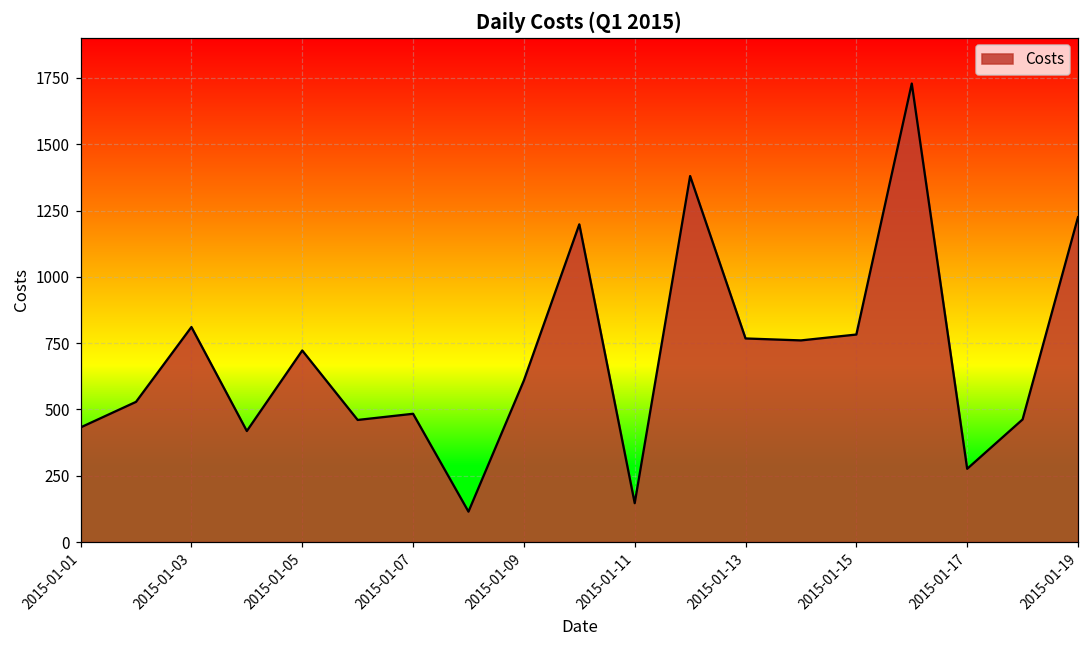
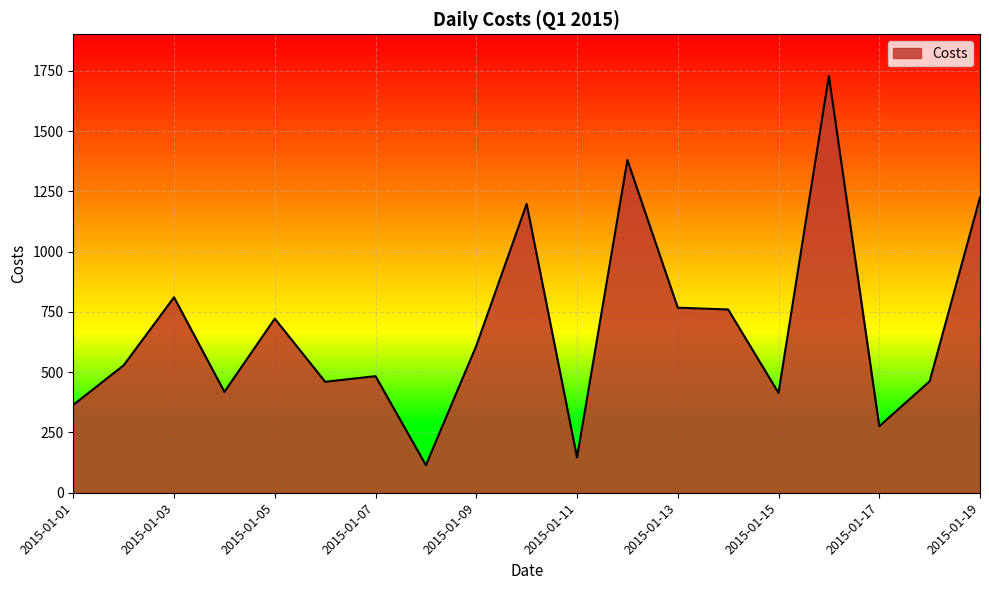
  {
-   "2015-01-01": 430,
+   "2015-01-01": 360,
    "2015-01-03": 810,
    "2015-01-05": 720,
    "2015-01-07": 480,
    "2015-01-09": 610,
    "2015-01-11": 150,
    "2015-01-13": 770,
-   "2015-01-15": 780,
+   "2015-01-15": 410,
    "2015-01-17": 280,
    "2015-01-19": 1220
  }
